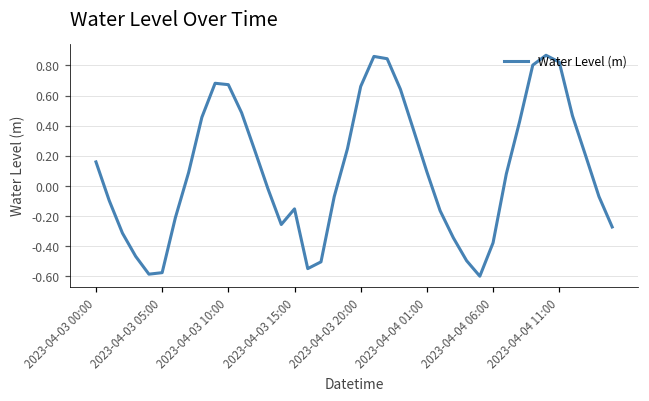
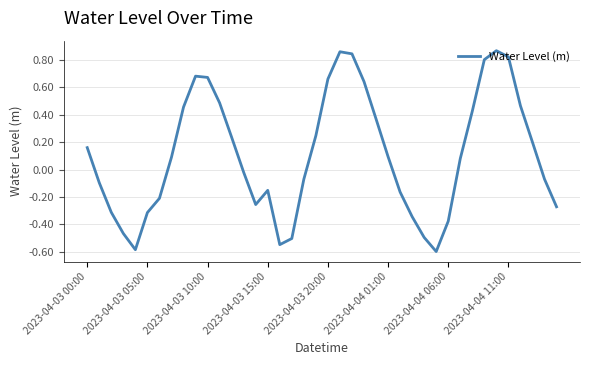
  {
    "2023-04-03 00:00": 0.16,
-   "2023-04-03 05:00": -0.57,
+   "2023-04-03 05:00": -0.31,
    "2023-04-03 10:00": 0.67,
    "2023-04-03 15:00": -0.15,
    "2023-04-03 20:00": 0.66,
    "2023-04-04 01:00": 0.09,
    "2023-04-04 06:00": -0.38,
    "2023-04-04 11:00": 0.82
  }
